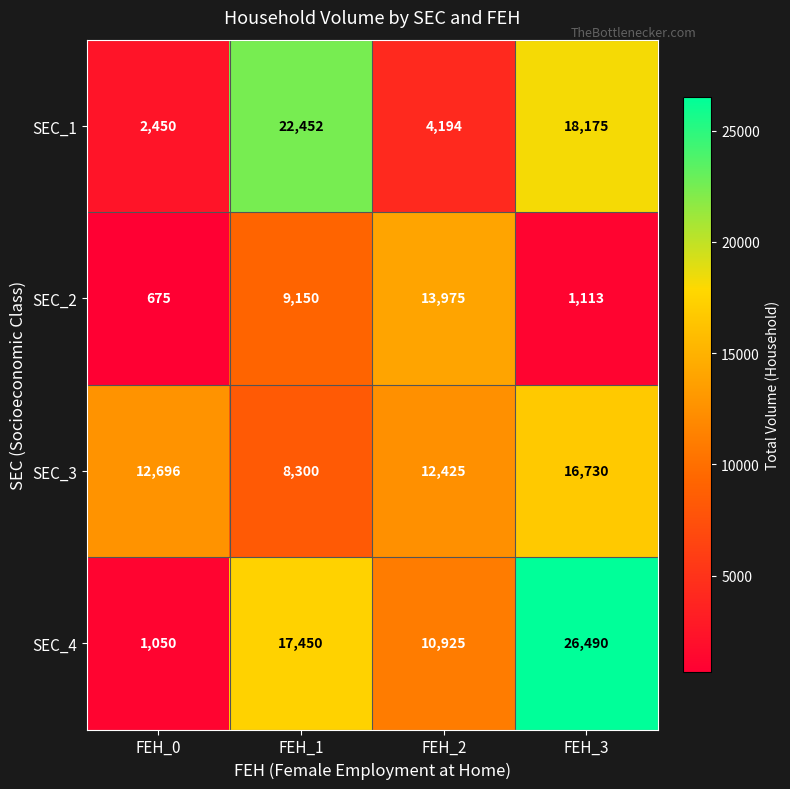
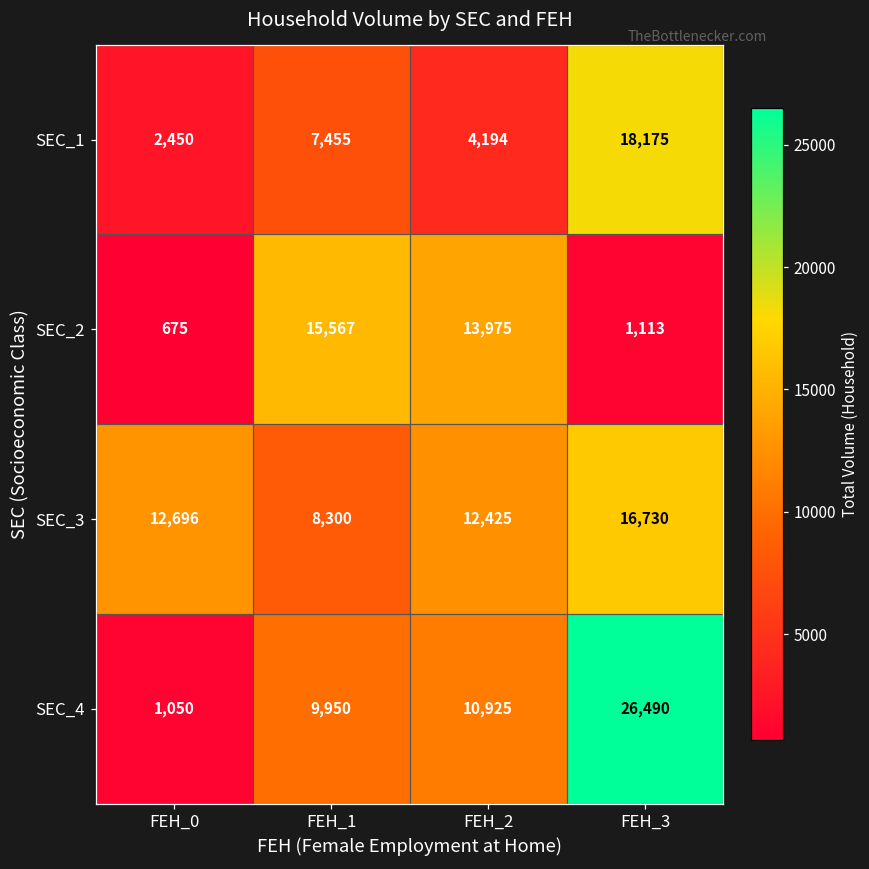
  {
    "SEC_1": {
      "FEH_0": "2,450",
-     "FEH_1": "22,452",
+     "FEH_1": "7,455",
      "FEH_2": "4,194",
      "FEH_3": "18,175"
    },
    "SEC_2": {
      "FEH_0": "675",
-     "FEH_1": "9,150",
+     "FEH_1": "15,567",
      "FEH_2": "13,975",
      "FEH_3": "1,113"
    },
    "SEC_3": {
      "FEH_0": "12,696",
      "FEH_1": "8,300",
      "FEH_2": "12,425",
      "FEH_3": "16,730"
    },
    "SEC_4": {
      "FEH_0": "1,050",
-     "FEH_1": "17,450",
+     "FEH_1": "9,950",
      "FEH_2": "10,925",
      "FEH_3": "26,490"
    }
  }
